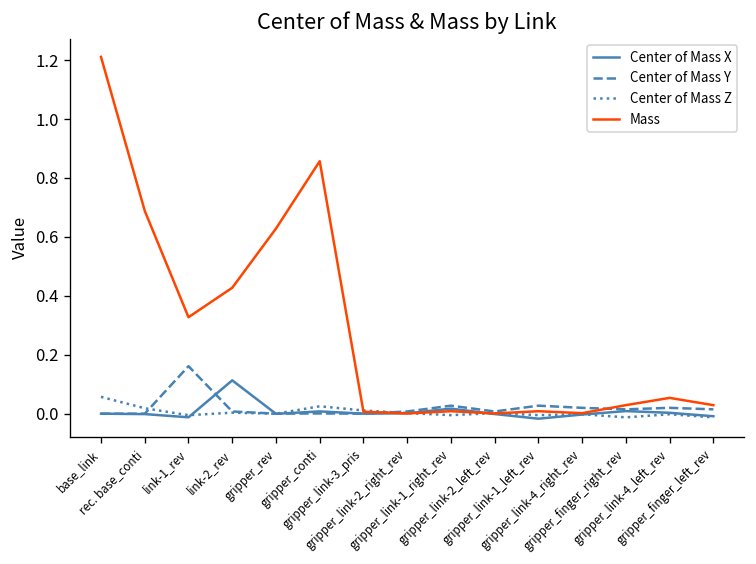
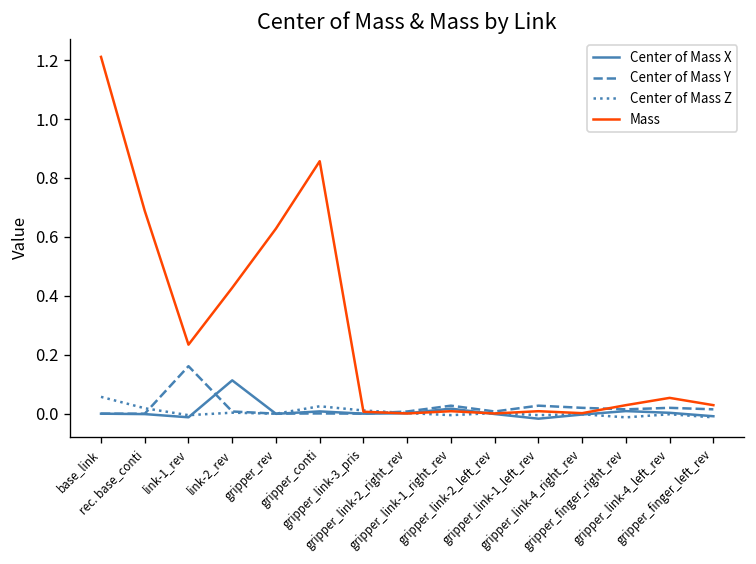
  {
    "Mass": {
      "base_link": 1.21,
      "rec. base_conti": 0.69,
-     "link-1_rev": 0.33,
+     "link-1_rev": 0.23,
      "link-2_rev": 0.43,
      "gripper_rev": 0.63,
      "gripper_conti": 0.86,
      "gripper_link-1_left_rev": 0.01,
      "gripper_finger_right_rev": 0.03,
      "gripper_link-4_left_rev": 0.05,
      "gripper_finger_left_rev": 0.03
    }
  }
